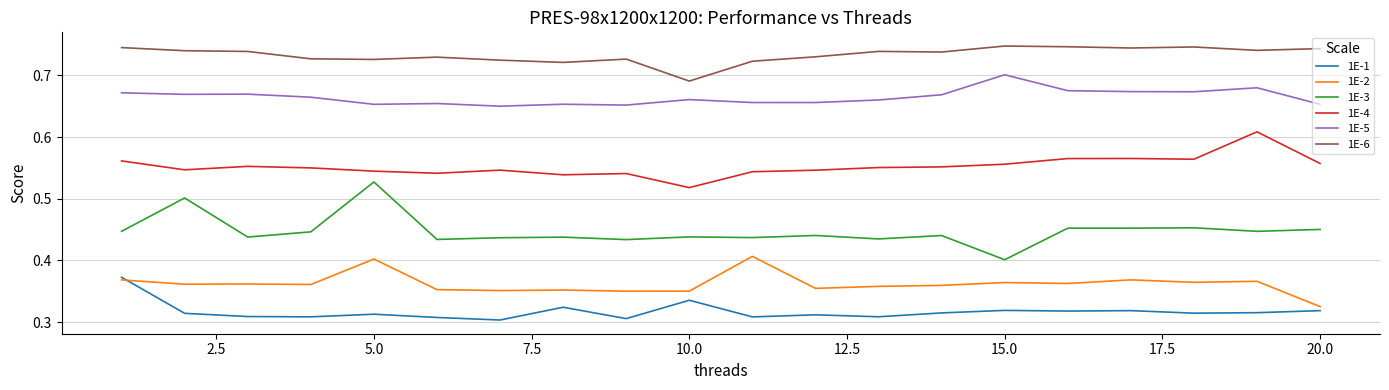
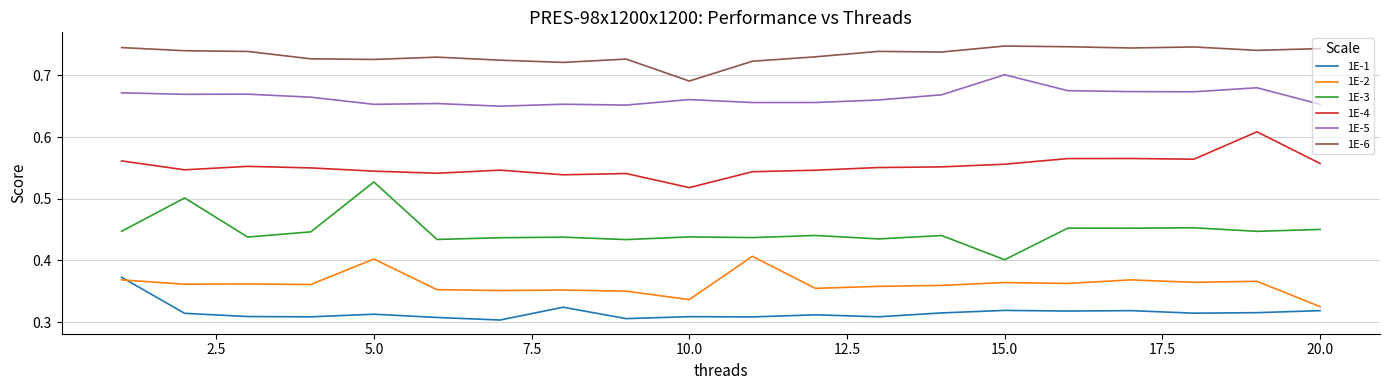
  {
    "1E-1": {
      "5.0": 0.31,
-     "10.0": 0.34,
+     "10.0": 0.31,
      "15.0": 0.32,
      "20.0": 0.32
    },
    "1E-2": {
      "5.0": 0.40,
-     "10.0": 0.35,
+     "10.0": 0.34,
      "15.0": 0.36,
      "20.0": 0.33
    },
    "1E-3": {
      "5.0": 0.53,
      "10.0": 0.44,
      "15.0": 0.40,
      "20.0": 0.45
    },
    "1E-4": {
      "5.0": 0.54,
      "10.0": 0.52,
      "15.0": 0.56,
      "20.0": 0.56
    },
    "1E-5": {
      "5.0": 0.65,
      "10.0": 0.66,
      "15.0": 0.70
    },
    "1E-6": {
      "5.0": 0.73,
      "10.0": 0.69,
      "15.0": 0.75
    }
  }
